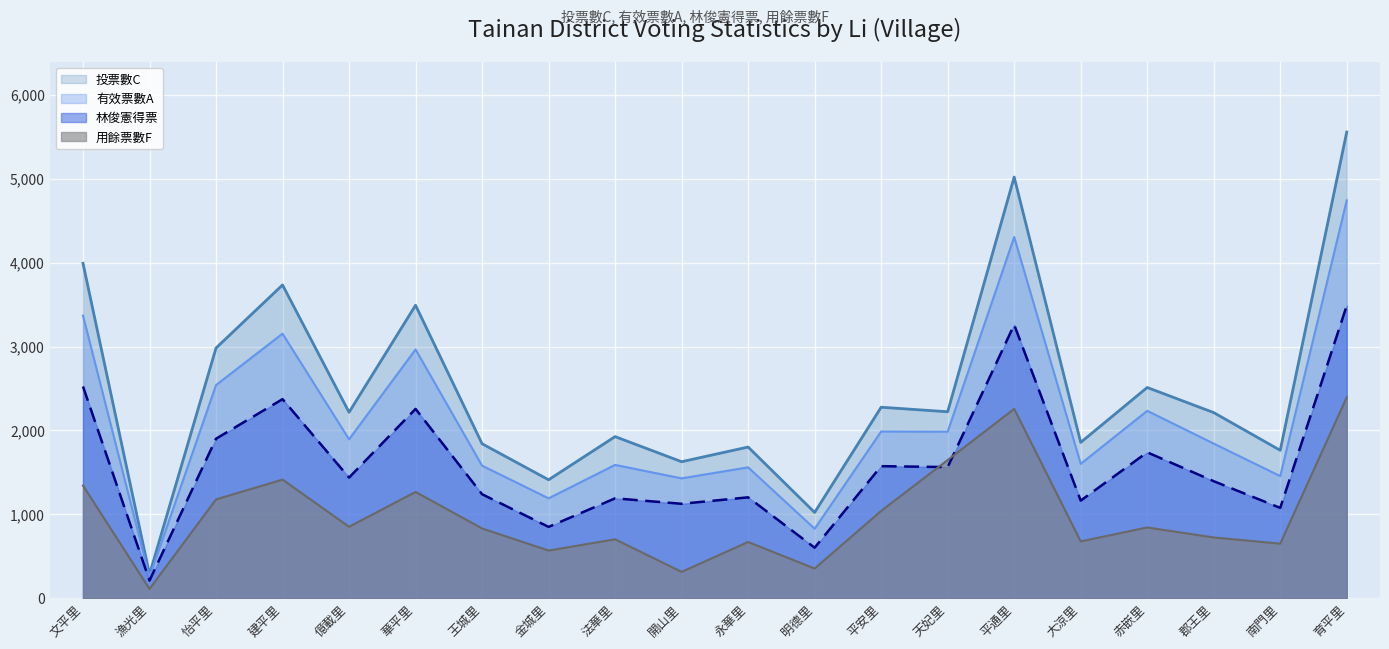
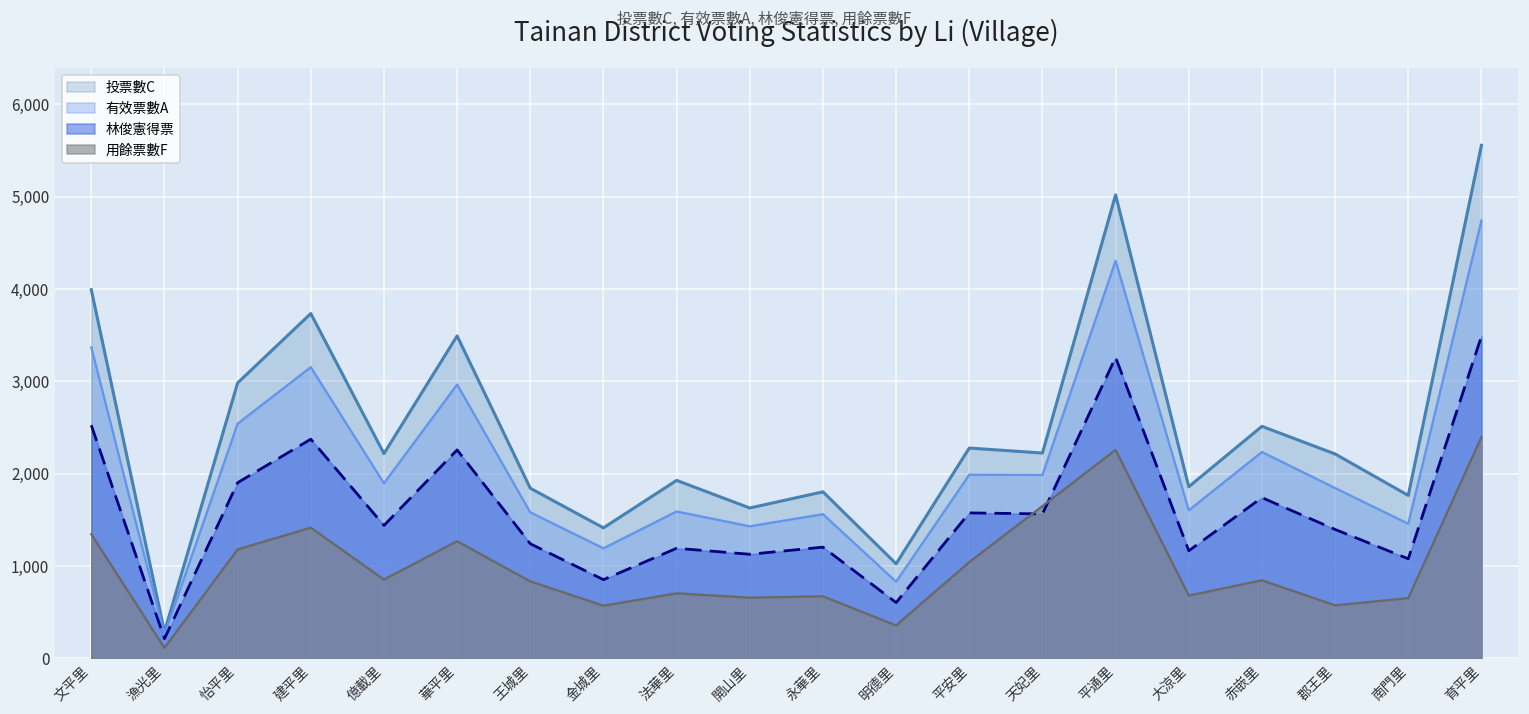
  {
    "用餘票數F": {
      "文平里": "1,300",
      "漁光里": "100",
      "怡平里": "1,200",
      "建平里": "1,400",
      "億載里": "900",
      "華平里": "1,300",
      "王城里": "800",
      "金城里": "600",
      "法華里": "700",
-     "開山里": "300",
+     "開山里": "700",
      "永華里": "700",
      "明德里": "400",
      "平安里": "1,000",
      "天妃里": "1,600",
      "平通里": "2,300",
      "大涼里": "700",
      "赤嵌里": "800",
-     "郡王里": "700",
+     "郡王里": "600",
      "南門里": "700",
      "育平里": "2,400"
    }
  }
